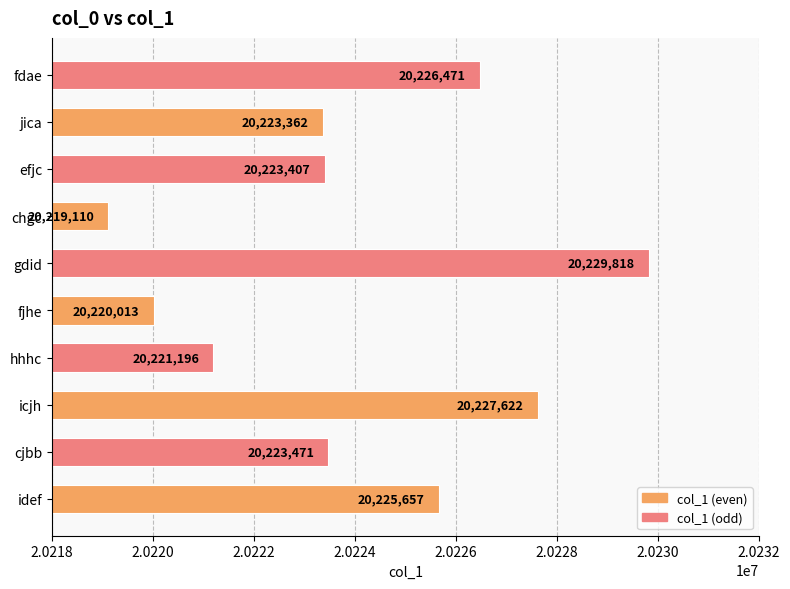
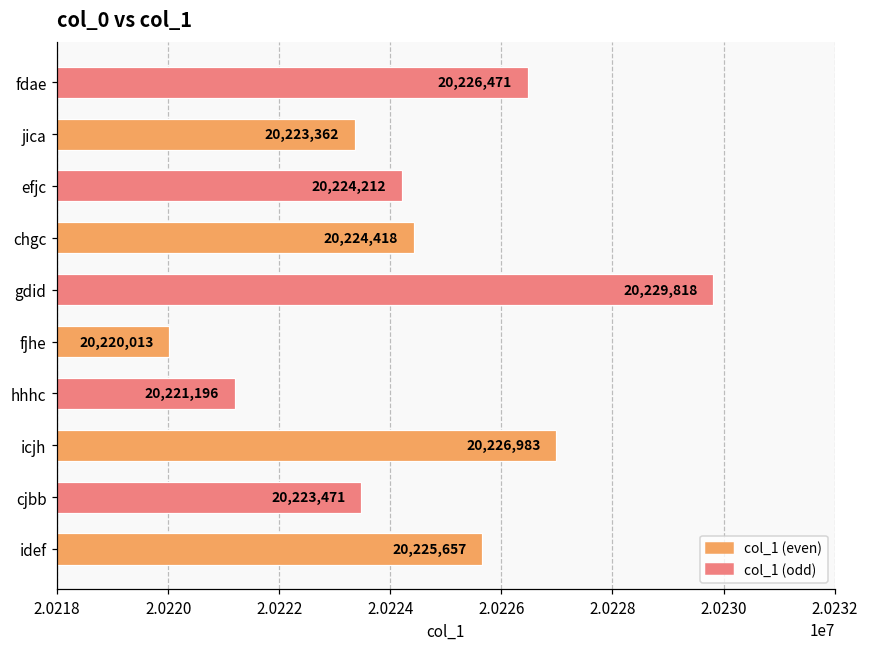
  {
    "fdae": "20,226,471",
    "jica": "20,223,362",
-   "efjc": "20,223,407",
-   "chgc": "20,219,110",
+   "efjc": "20,224,212",
+   "chgc": "20,224,418",
    "gdid": "20,229,818",
    "fjhe": "20,220,013",
    "hhhc": "20,221,196",
-   "icjh": "20,227,622",
+   "icjh": "20,226,983",
    "cjbb": "20,223,471",
    "idef": "20,225,657"
  }
